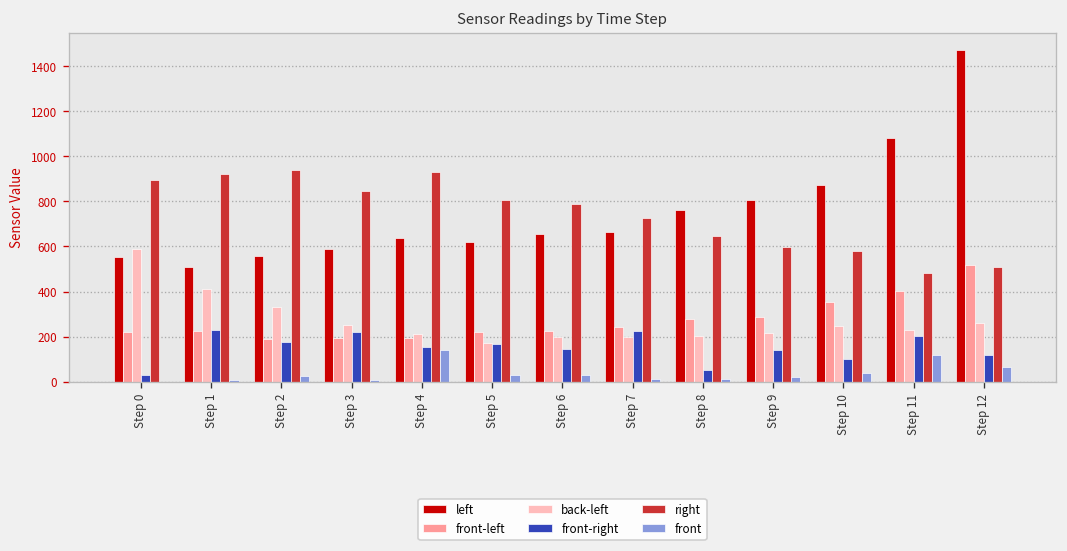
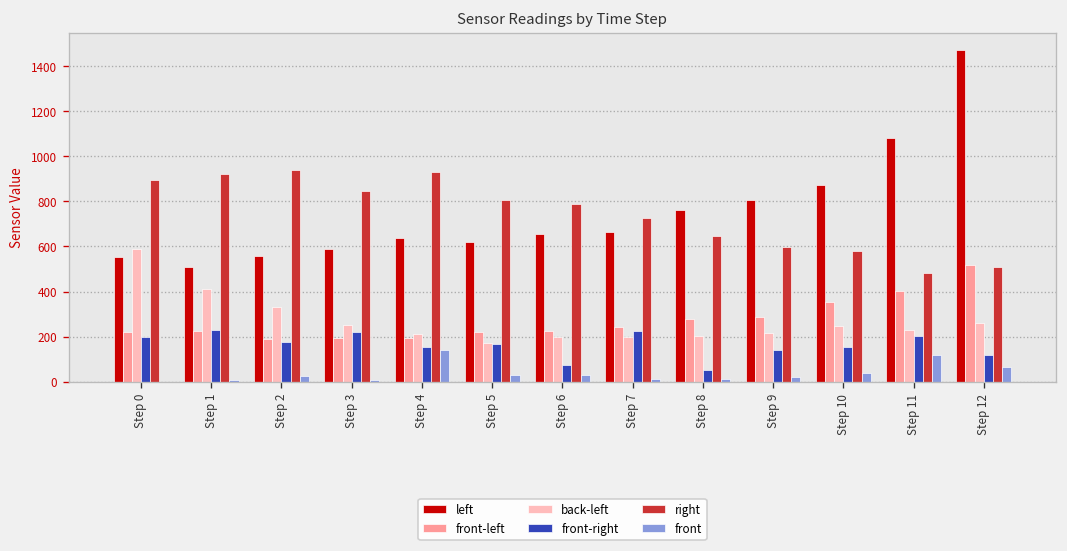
  {
    "left": {
      "Step 0": 560,
      "Step 1": 510,
      "Step 2": 560,
      "Step 3": 590,
      "Step 4": 640,
      "Step 5": 620,
      "Step 6": 660,
      "Step 7": 660,
      "Step 8": 760,
      "Step 9": 810,
      "Step 10": 870,
      "Step 11": 1080,
      "Step 12": 1470
    },
    "front-right": {
-     "Step 0": 30,
+     "Step 0": 200,
      "Step 1": 230,
      "Step 2": 180,
      "Step 3": 220,
      "Step 4": 160,
      "Step 5": 170,
-     "Step 6": 140,
+     "Step 6": 70,
      "Step 7": 220,
      "Step 8": 50,
      "Step 9": 140,
-     "Step 10": 100,
+     "Step 10": 150,
      "Step 11": 200,
      "Step 12": 120
    },
    "right": {
      "Step 0": 900,
      "Step 1": 920,
      "Step 2": 940,
      "Step 3": 850,
      "Step 4": 930,
      "Step 5": 810,
      "Step 6": 790,
      "Step 7": 730,
      "Step 8": 650,
      "Step 9": 600,
      "Step 10": 580,
      "Step 11": 480,
      "Step 12": 510
    },
    "front": {
      "Step 0": 0,
      "Step 2": 20,
      "Step 4": 140,
      "Step 5": 30,
      "Step 6": 30,
      "Step 9": 20,
      "Step 10": 40,
      "Step 11": 120,
      "Step 12": 60
    }
  }
